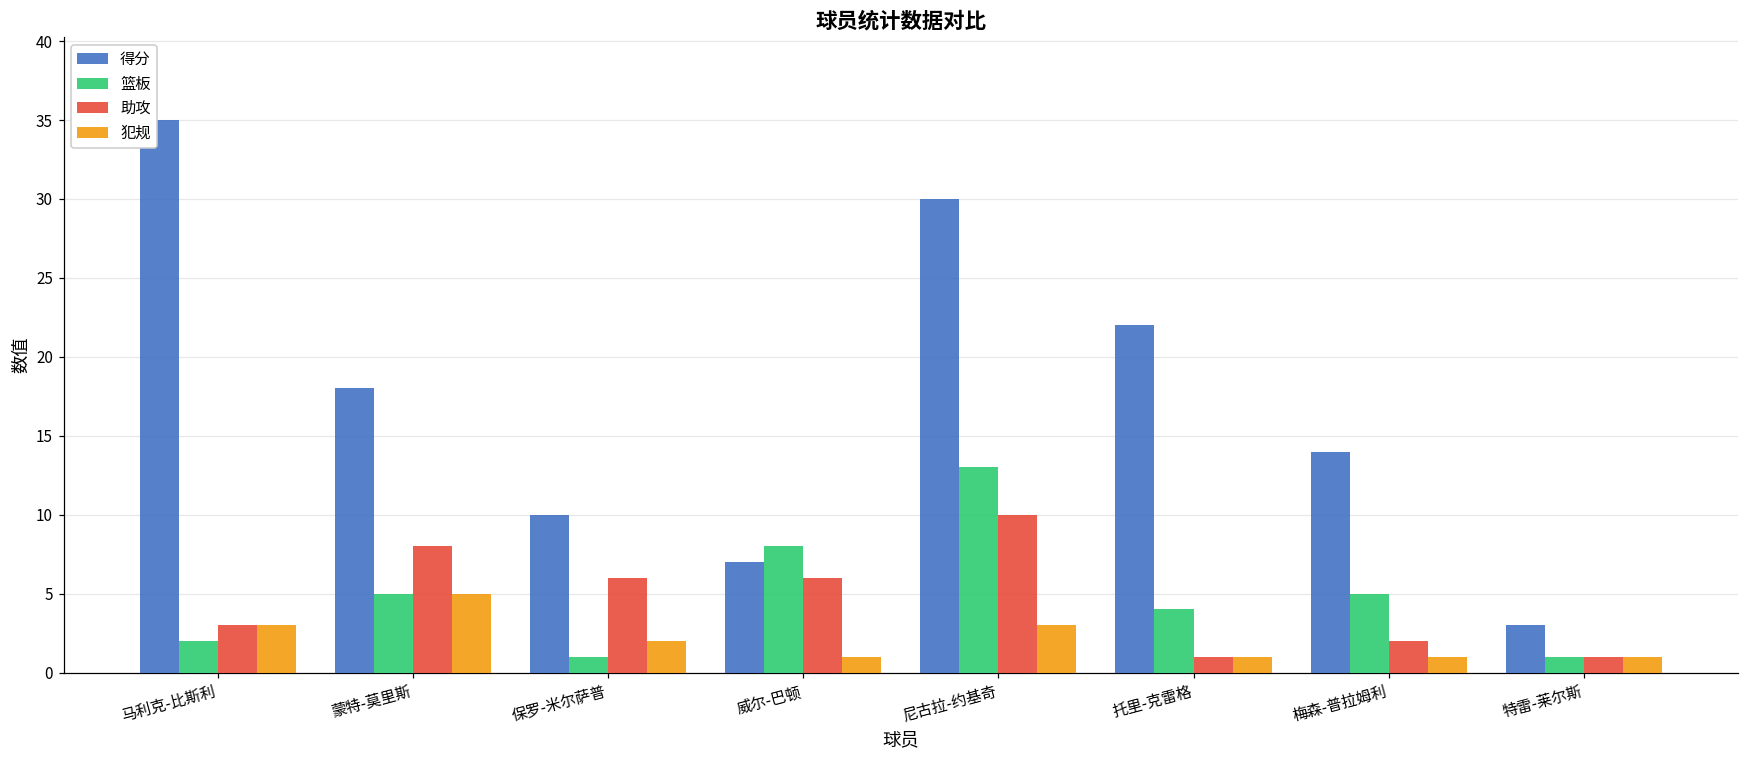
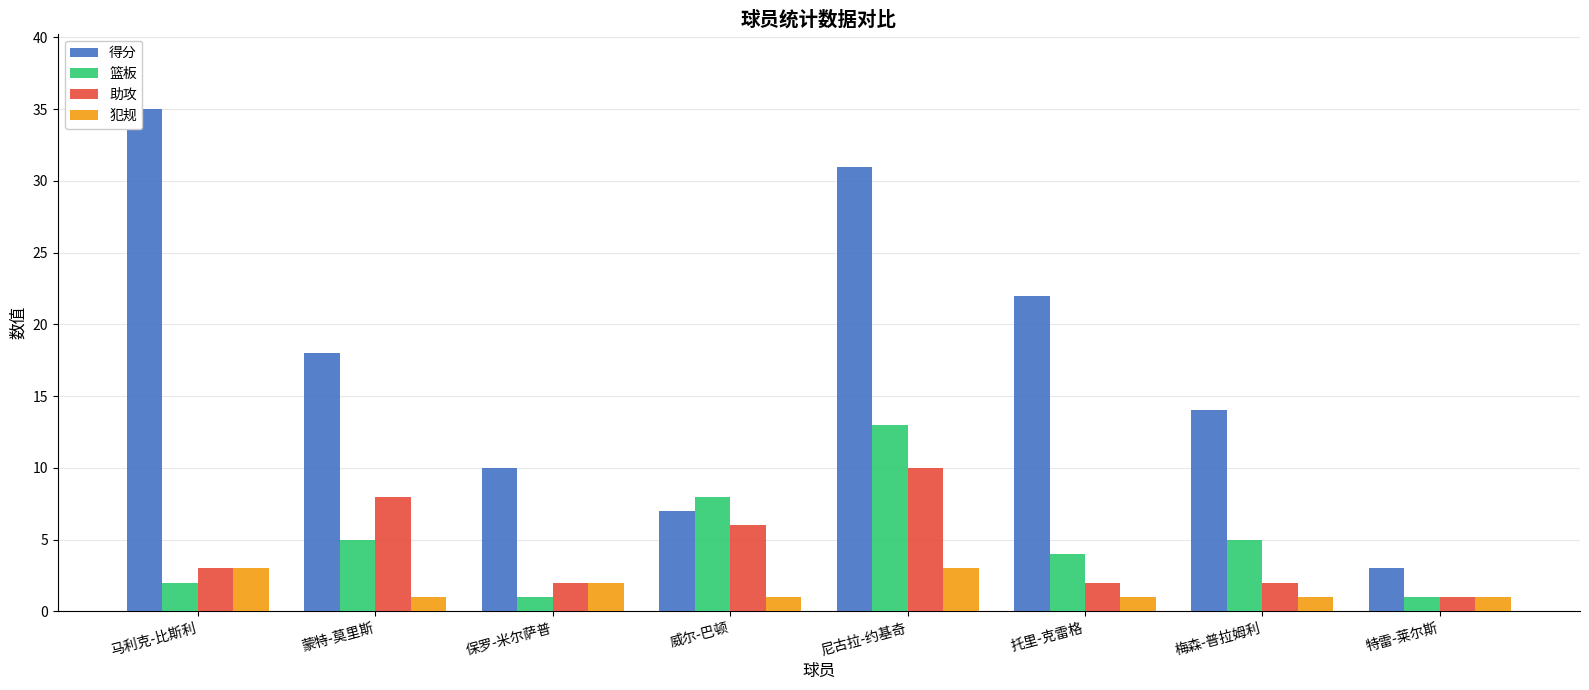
  {
    "得分": {
      "马利克-比斯利": 35,
      "蒙特-莫里斯": 18,
      "保罗-米尔萨普": 10,
      "威尔-巴顿": 7,
-     "尼古拉-约基奇": 30,
+     "尼古拉-约基奇": 31,
      "托里-克雷格": 22,
      "梅森-普拉姆利": 14,
      "特雷-莱尔斯": 3
    },
    "篮板": {
      "马利克-比斯利": 2,
      "蒙特-莫里斯": 5,
      "保罗-米尔萨普": 1,
      "威尔-巴顿": 8,
      "尼古拉-约基奇": 13,
      "托里-克雷格": 4,
      "梅森-普拉姆利": 5,
      "特雷-莱尔斯": 1
    },
    "助攻": {
      "马利克-比斯利": 3,
      "蒙特-莫里斯": 8,
-     "保罗-米尔萨普": 6,
+     "保罗-米尔萨普": 2,
      "威尔-巴顿": 6,
      "尼古拉-约基奇": 10,
-     "托里-克雷格": 1,
+     "托里-克雷格": 2,
      "梅森-普拉姆利": 2,
      "特雷-莱尔斯": 1
    },
    "犯规": {
      "马利克-比斯利": 3,
-     "蒙特-莫里斯": 5,
+     "蒙特-莫里斯": 1,
      "保罗-米尔萨普": 2,
      "威尔-巴顿": 1,
      "尼古拉-约基奇": 3,
      "托里-克雷格": 1,
      "梅森-普拉姆利": 1,
      "特雷-莱尔斯": 1
    }
  }
